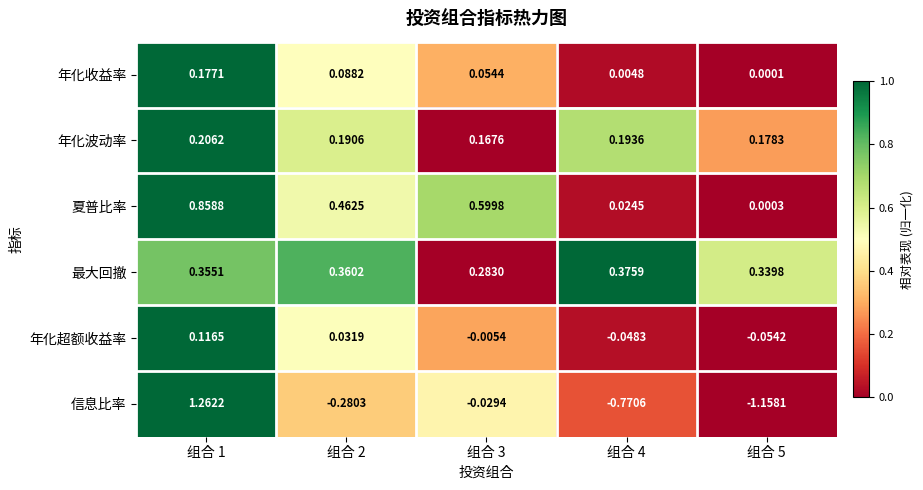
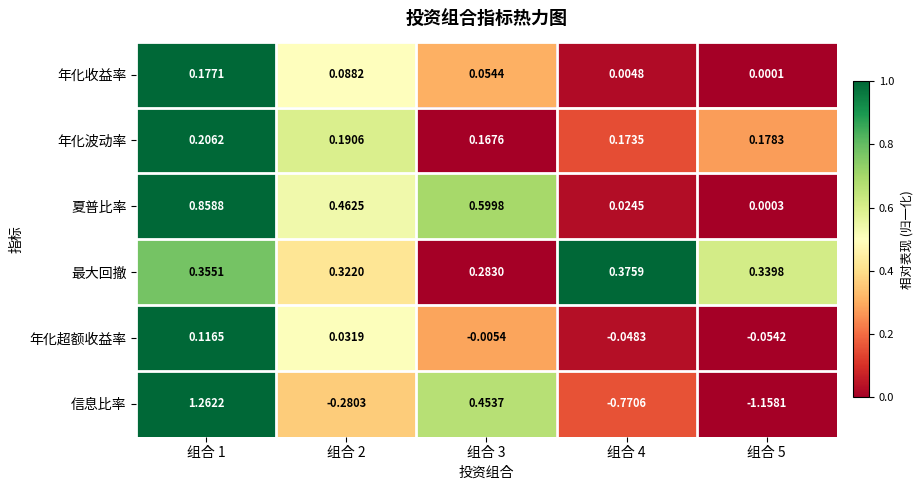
  {
    "年化收益率": {
      "组合 1": 0.1771,
      "组合 2": 0.0882,
      "组合 3": 0.0544,
      "组合 4": 0.0048,
      "组合 5": 0.0001
    },
    "年化波动率": {
      "组合 1": 0.2062,
      "组合 2": 0.1906,
      "组合 3": 0.1676,
-     "组合 4": 0.1936,
+     "组合 4": 0.1735,
      "组合 5": 0.1783
    },
    "夏普比率": {
      "组合 1": 0.8588,
      "组合 2": 0.4625,
      "组合 3": 0.5998,
      "组合 4": 0.0245,
      "组合 5": 0.0003
    },
    "最大回撤": {
      "组合 1": 0.3551,
-     "组合 2": 0.3602,
+     "组合 2": 0.3220,
      "组合 3": 0.2830,
      "组合 4": 0.3759,
      "组合 5": 0.3398
    },
    "年化超额收益率": {
      "组合 1": 0.1165,
      "组合 2": 0.0319,
      "组合 3": -0.0054,
      "组合 4": -0.0483,
      "组合 5": -0.0542
    },
    "信息比率": {
      "组合 1": 1.2622,
      "组合 2": -0.2803,
-     "组合 3": -0.0294,
+     "组合 3": 0.4537,
      "组合 4": -0.7706,
      "组合 5": -1.1581
    }
  }
